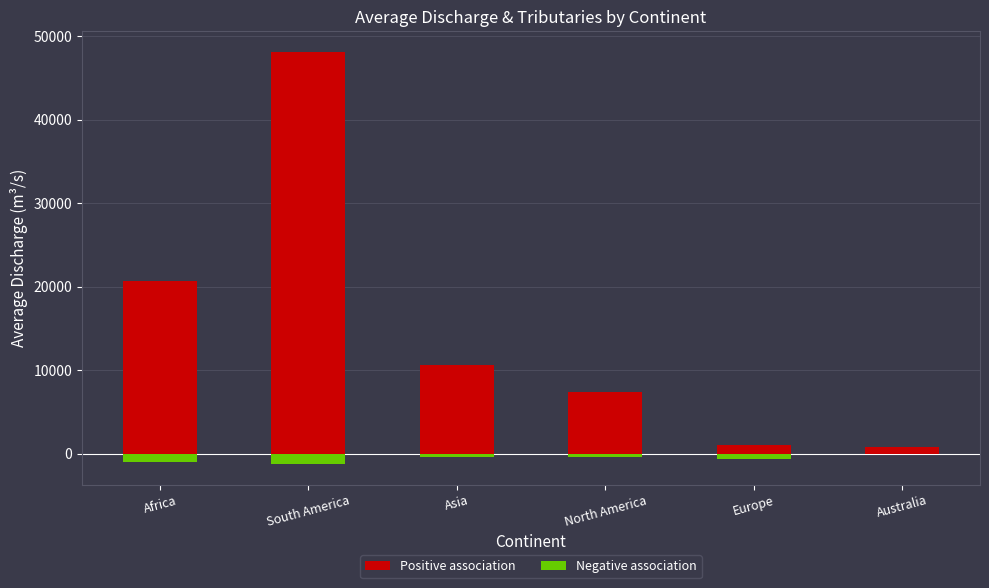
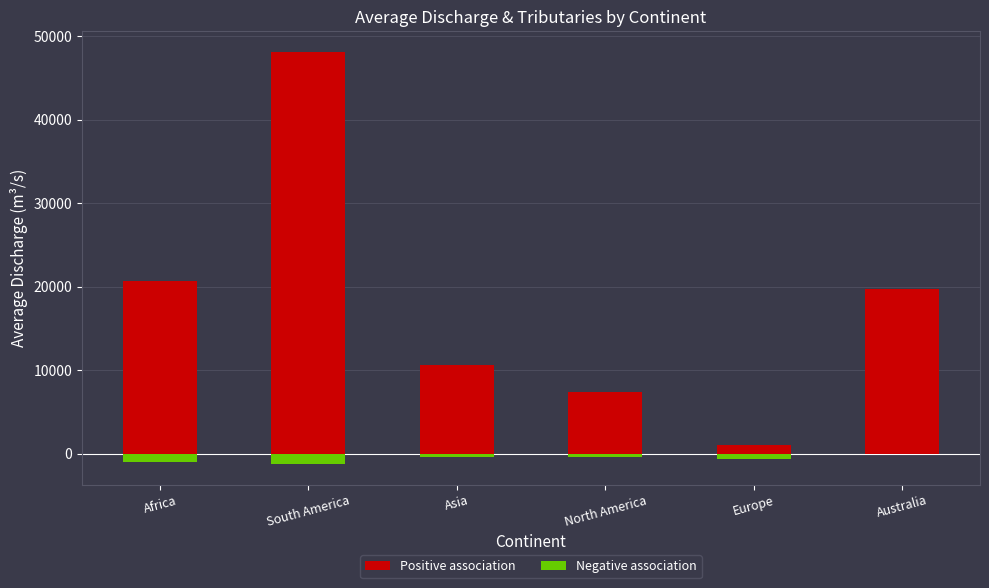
  {
    "Positive association": {
      "Africa": 21000,
      "South America": 48000,
      "Asia": 11000,
      "North America": 7000,
      "Europe": 1000,
-     "Australia": 1000
+     "Australia": 20000
    },
    "Negative association": {
      "Africa": -1000,
      "South America": -1000,
      "Asia": 0,
      "North America": 0,
      "Europe": -1000
    }
  }
